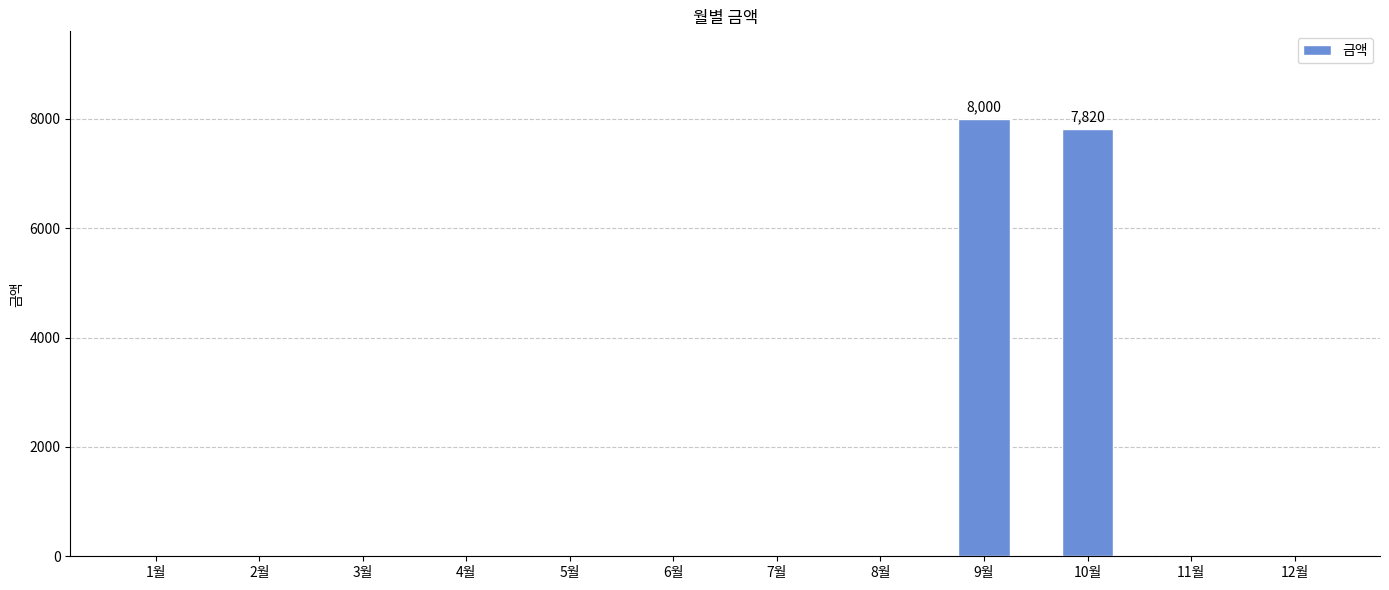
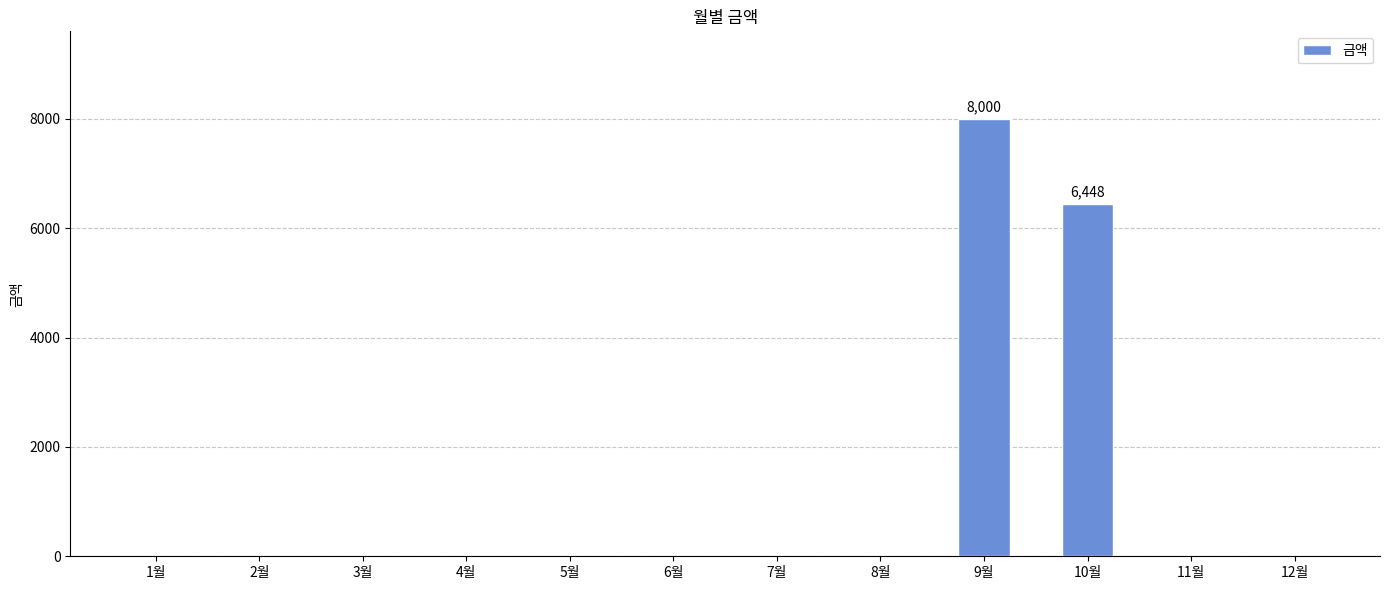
  {
    "9월": "8,000",
-   "10월": "7,820"
+   "10월": "6,448"
  }
